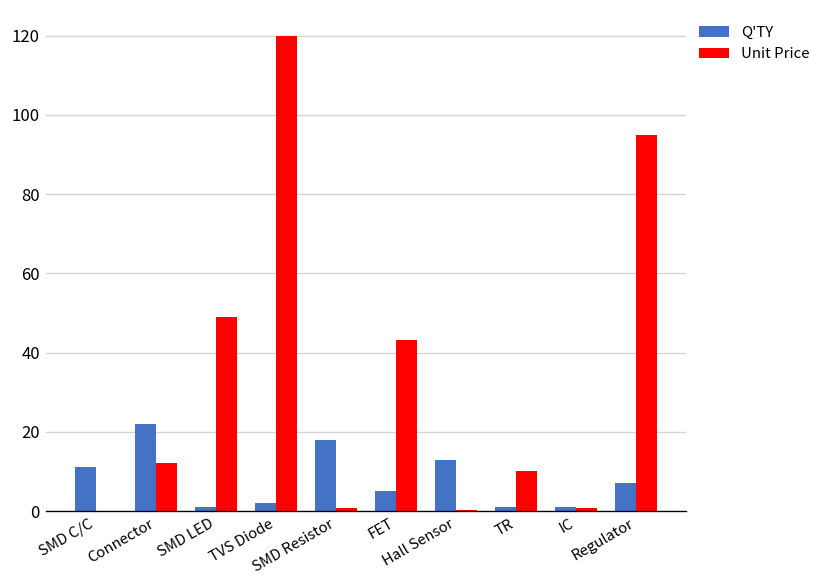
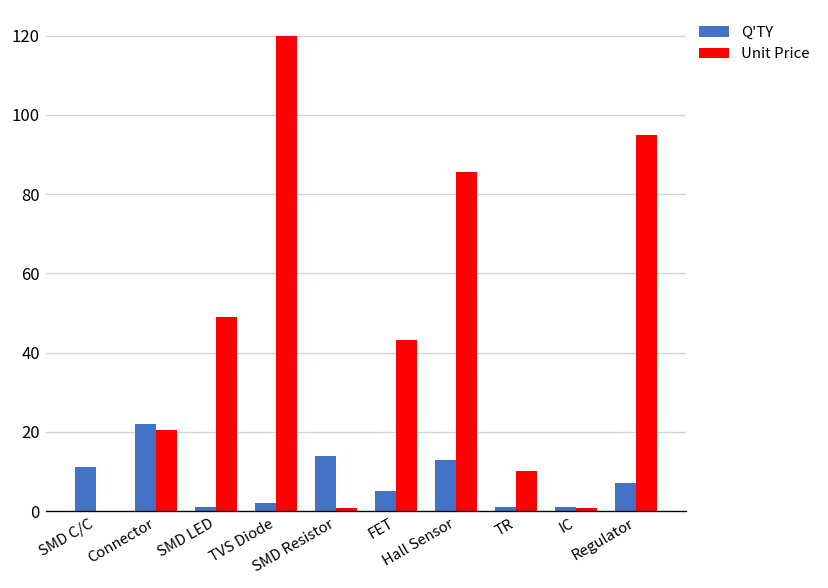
  {
    "Q'TY": {
      "SMD C/C": 11,
      "Connector": 22,
      "SMD LED": 1,
      "TVS Diode": 2,
-     "SMD Resistor": 18,
+     "SMD Resistor": 14,
      "FET": 5,
      "Hall Sensor": 13,
      "TR": 1,
      "IC": 1,
      "Regulator": 7
    },
    "Unit Price": {
      "SMD C/C": 0,
-     "Connector": 12,
+     "Connector": 21,
      "SMD LED": 49,
      "TVS Diode": 120,
      "FET": 43,
-     "Hall Sensor": 0,
+     "Hall Sensor": 86,
      "TR": 10,
      "Regulator": 95
    }
  }
